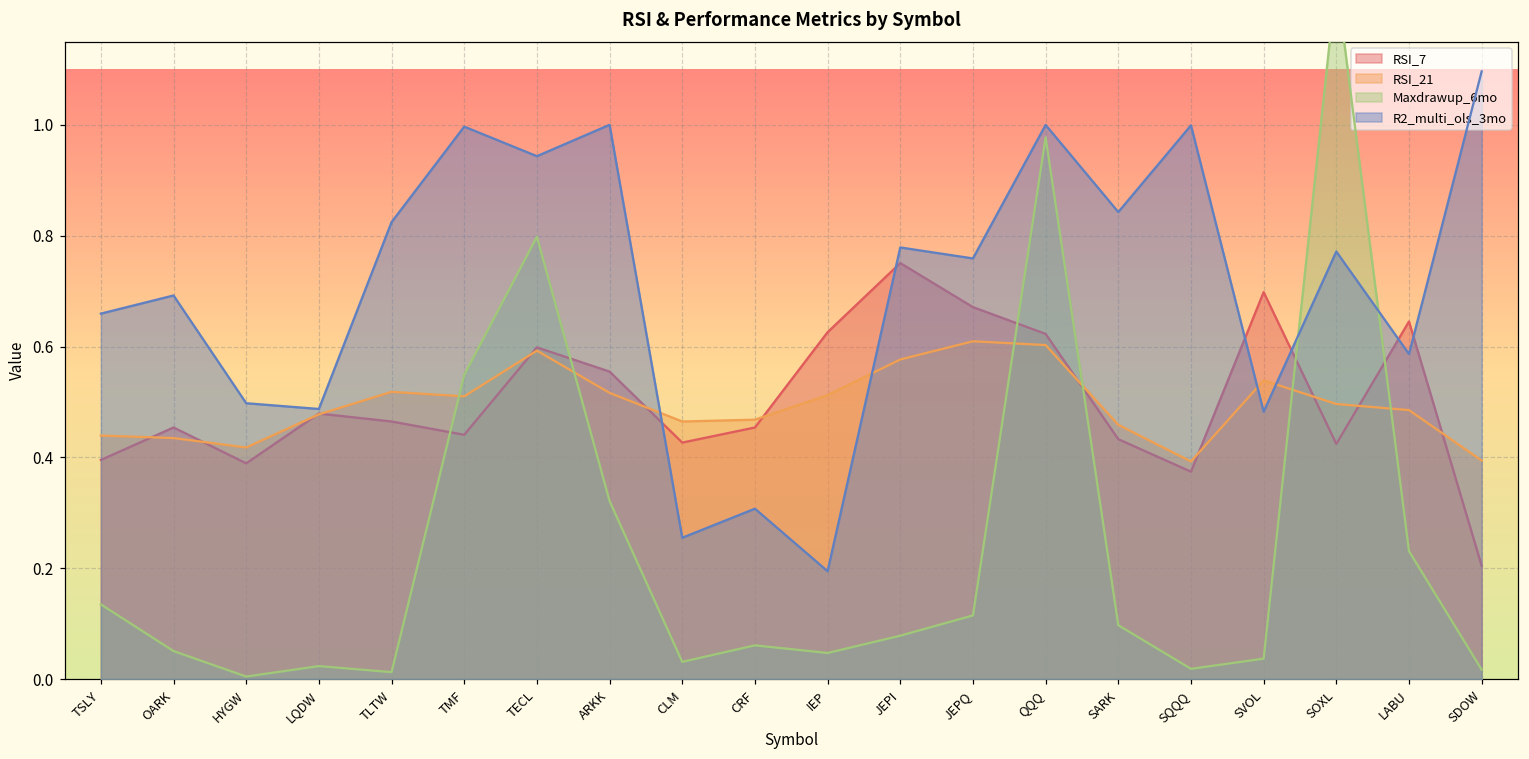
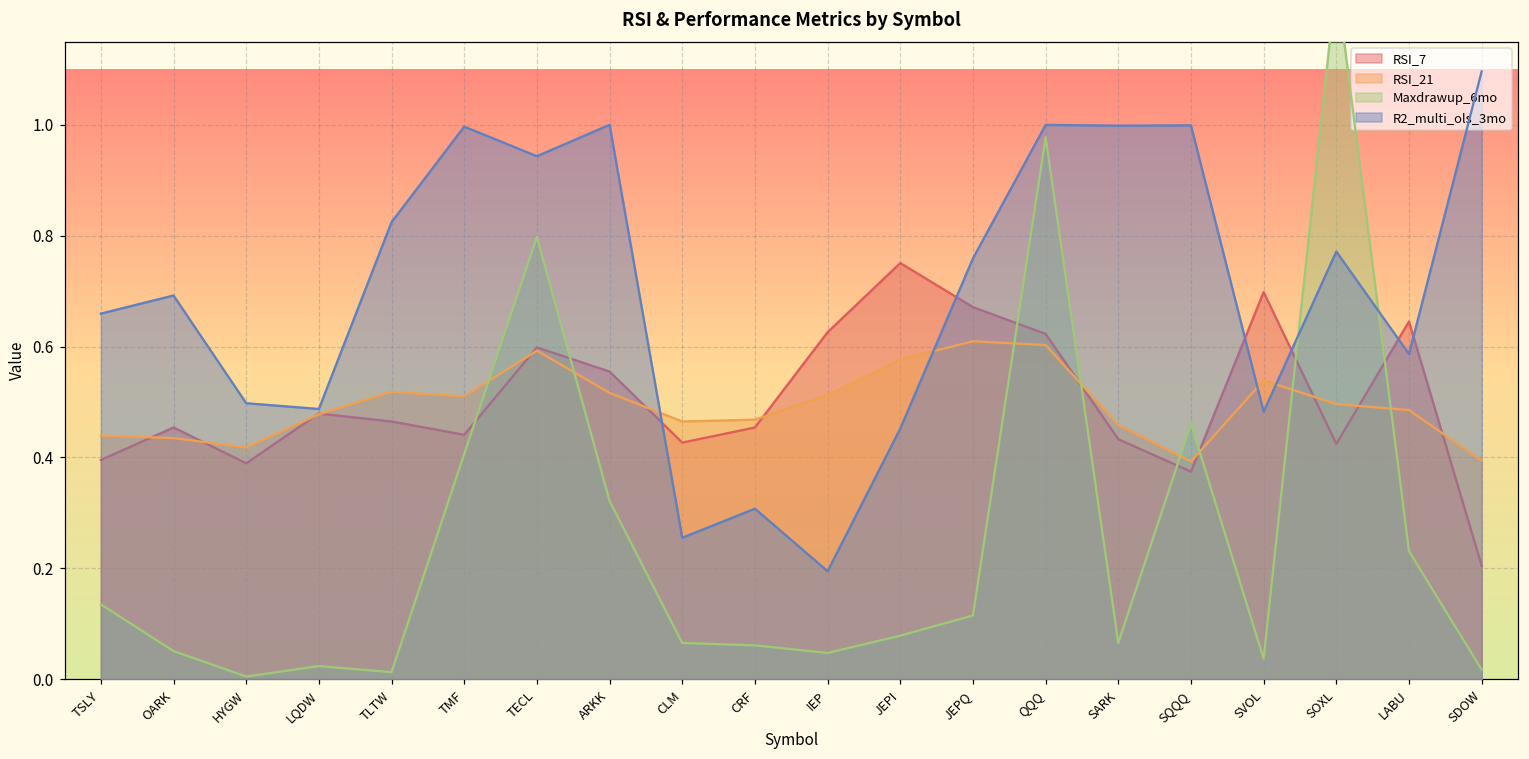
  {
    "Maxdrawup_6mo": {
      "TSLY": 0.13,
      "OARK": 0.05,
      "HYGW": 0.00,
      "LQDW": 0.02,
      "TLTW": 0.01,
-     "TMF": 0.55,
+     "TMF": 0.41,
      "TECL": 0.80,
      "ARKK": 0.32,
-     "CLM": 0.03,
+     "CLM": 0.07,
      "CRF": 0.06,
      "IEP": 0.05,
      "JEPI": 0.08,
      "JEPQ": 0.11,
      "QQQ": 0.98,
-     "SARK": 0.10,
-     "SQQQ": 0.02,
+     "SARK": 0.07,
+     "SQQQ": 0.46,
      "SVOL": 0.04,
      "LABU": 0.23,
      "SDOW": 0.02
    },
    "R2_multi_ols_3mo": {
      "TSLY": 0.66,
      "OARK": 0.69,
      "HYGW": 0.50,
      "LQDW": 0.49,
      "TLTW": 0.82,
      "TMF": 1.00,
      "TECL": 0.94,
      "ARKK": 1.00,
      "CLM": 0.25,
      "CRF": 0.31,
      "IEP": 0.19,
-     "JEPI": 0.78,
+     "JEPI": 0.45,
      "JEPQ": 0.76,
      "QQQ": 1.00,
-     "SARK": 0.84,
+     "SARK": 1.00,
      "SQQQ": 1.00,
      "SVOL": 0.48,
      "SOXL": 0.77,
      "LABU": 0.59
    }
  }
